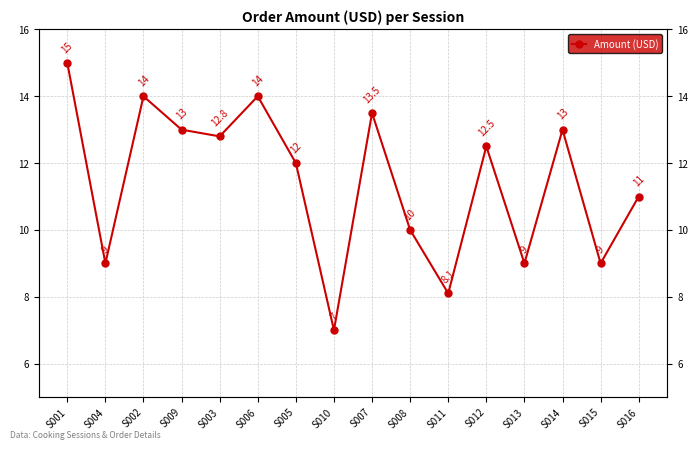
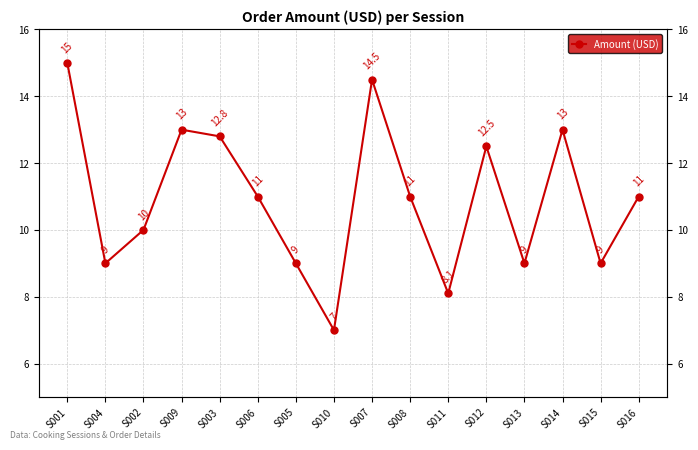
  {
    "S001": 15,
    "S004": 9,
-   "S002": 14,
+   "S002": 10,
    "S009": 13,
    "S003": 12.8,
-   "S006": 14,
-   "S005": 12,
+   "S006": 11,
+   "S005": 9,
    "S010": 7,
-   "S007": 13.5,
-   "S008": 10,
+   "S007": 14.5,
+   "S008": 11,
    "S011": 8.1,
    "S012": 12.5,
    "S013": 9,
    "S014": 13,
    "S015": 9,
    "S016": 11
  }
